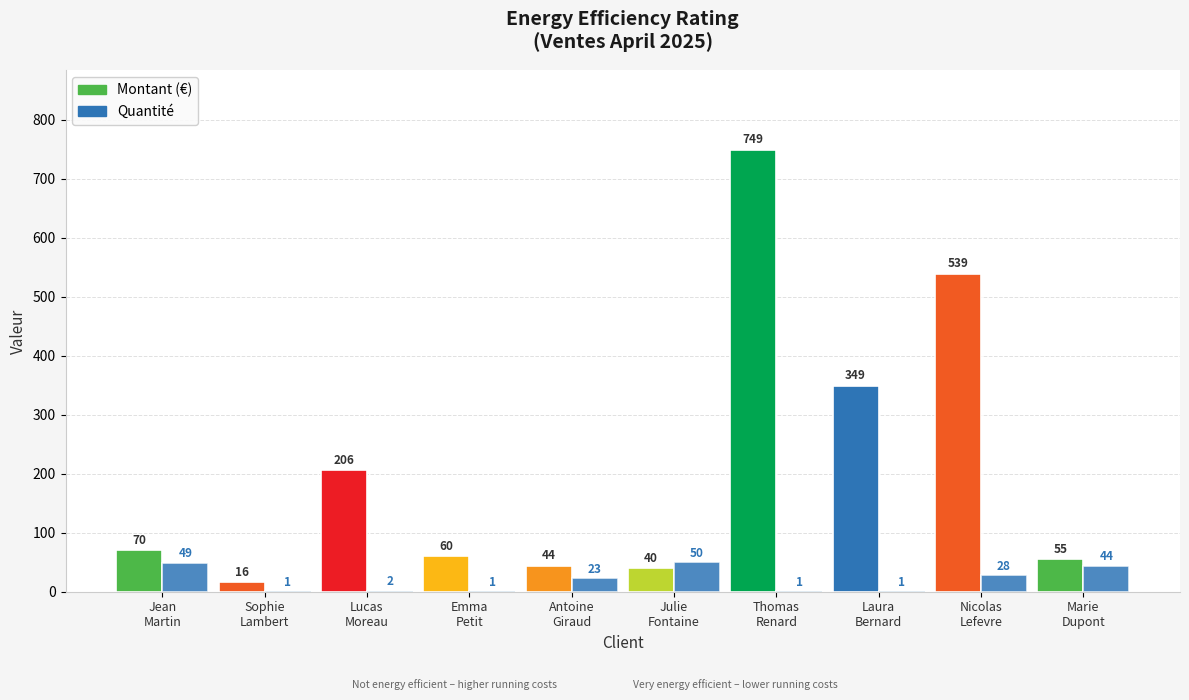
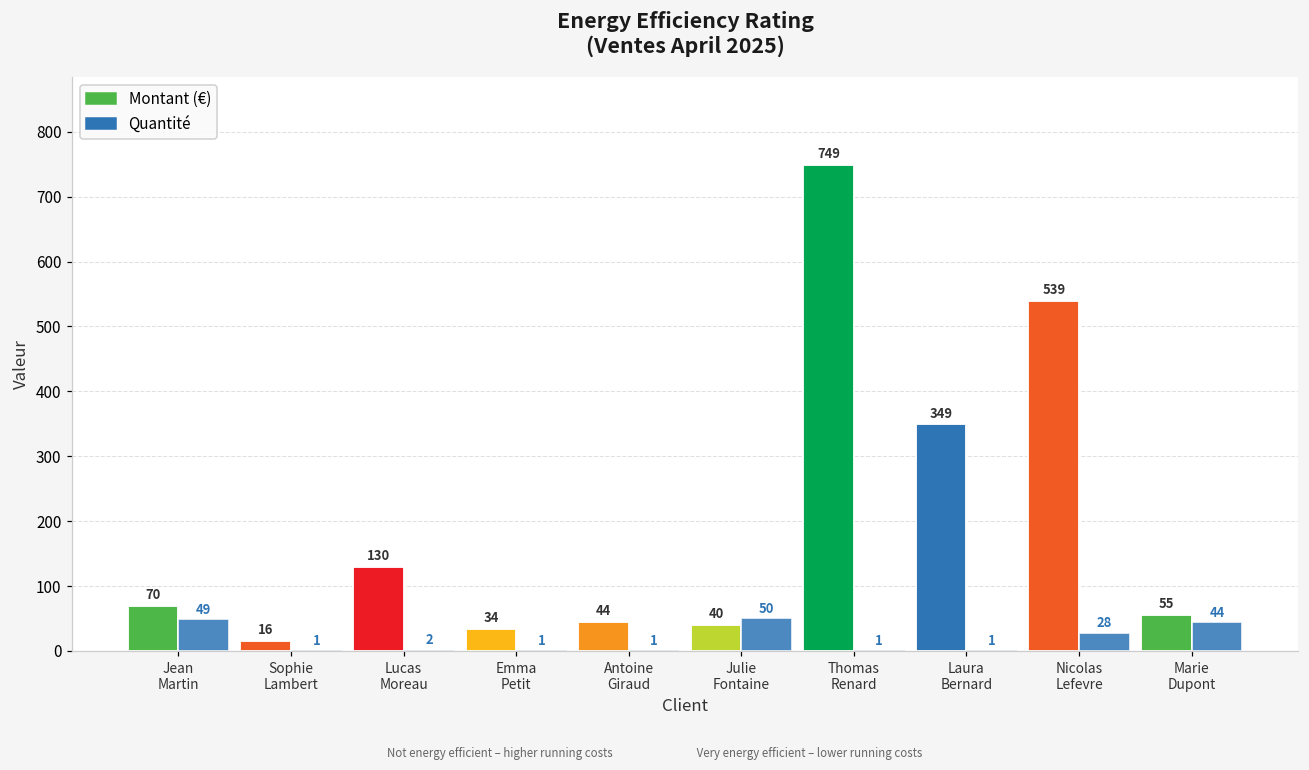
  {
    "Montant (€)": {
      "Jean Martin": 70,
      "Sophie Lambert": 16,
-     "Lucas Moreau": 206,
-     "Emma Petit": 60,
+     "Lucas Moreau": 130,
+     "Emma Petit": 34,
      "Antoine Giraud": 44,
      "Julie Fontaine": 40,
      "Thomas Renard": 749,
      "Laura Bernard": 349,
      "Nicolas Lefevre": 539,
      "Marie Dupont": 55
    },
    "Quantité": {
      "Jean Martin": 49,
      "Sophie Lambert": 1,
      "Lucas Moreau": 2,
      "Emma Petit": 1,
-     "Antoine Giraud": 23,
+     "Antoine Giraud": 1,
      "Julie Fontaine": 50,
      "Thomas Renard": 1,
      "Laura Bernard": 1,
      "Nicolas Lefevre": 28,
      "Marie Dupont": 44
    }
  }
